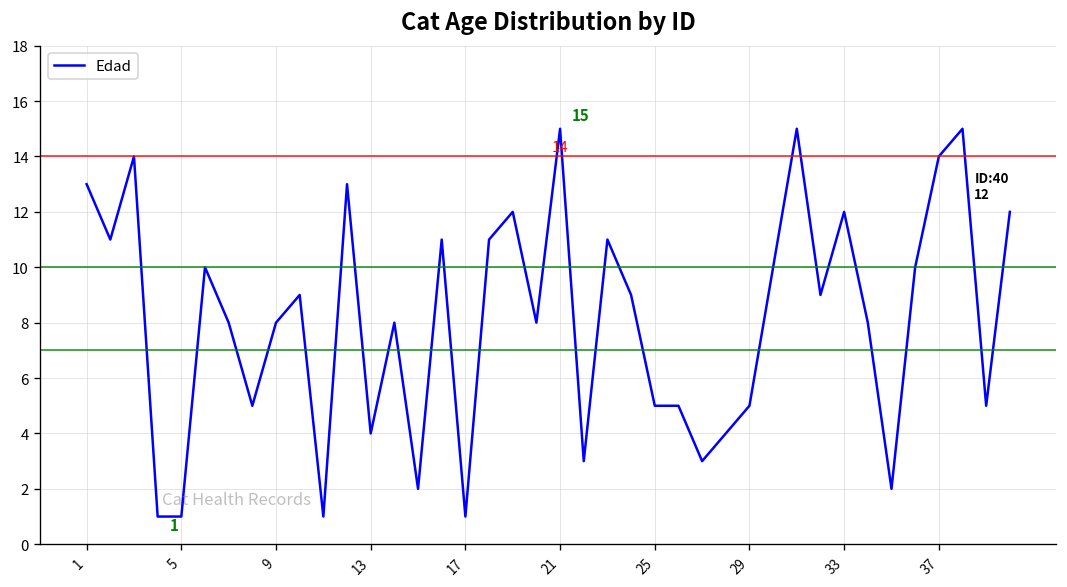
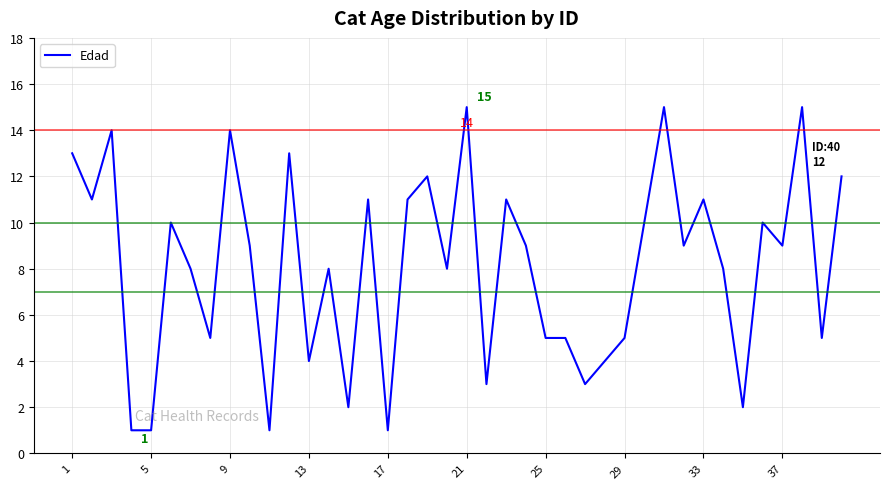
  {
    "1": 13,
-   "9": 8,
+   "9": 14,
    "13": 4,
    "17": 1,
    "25": 5,
    "29": 5,
-   "33": 12,
-   "37": 14
+   "33": 11,
+   "37": 9
  }
